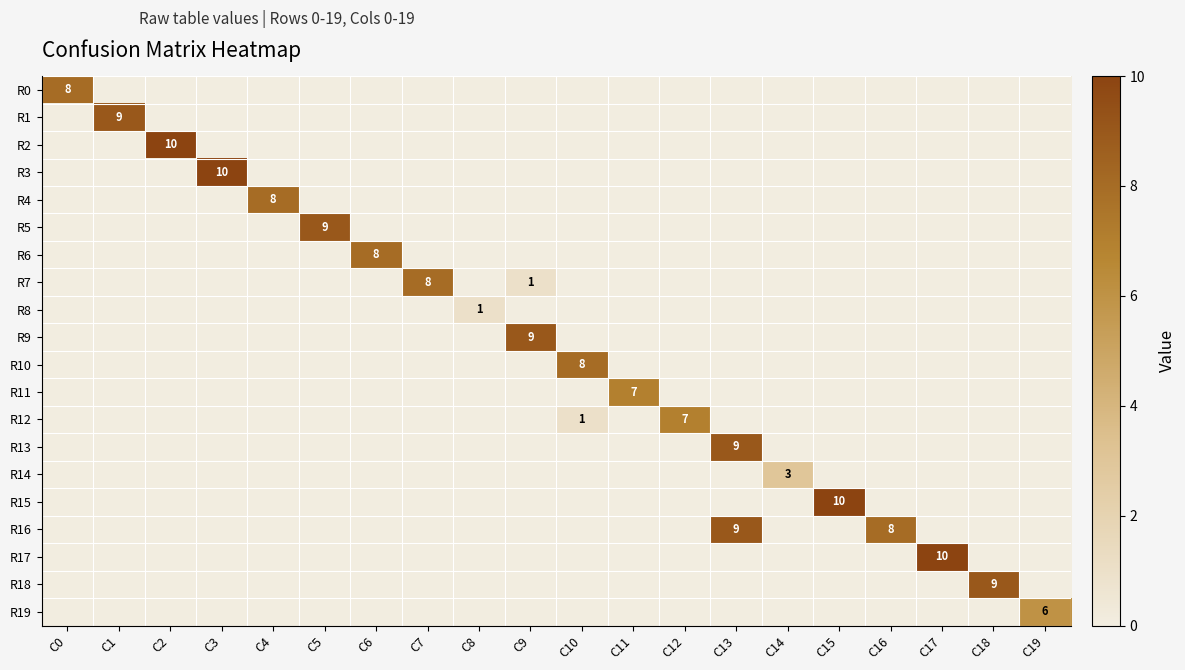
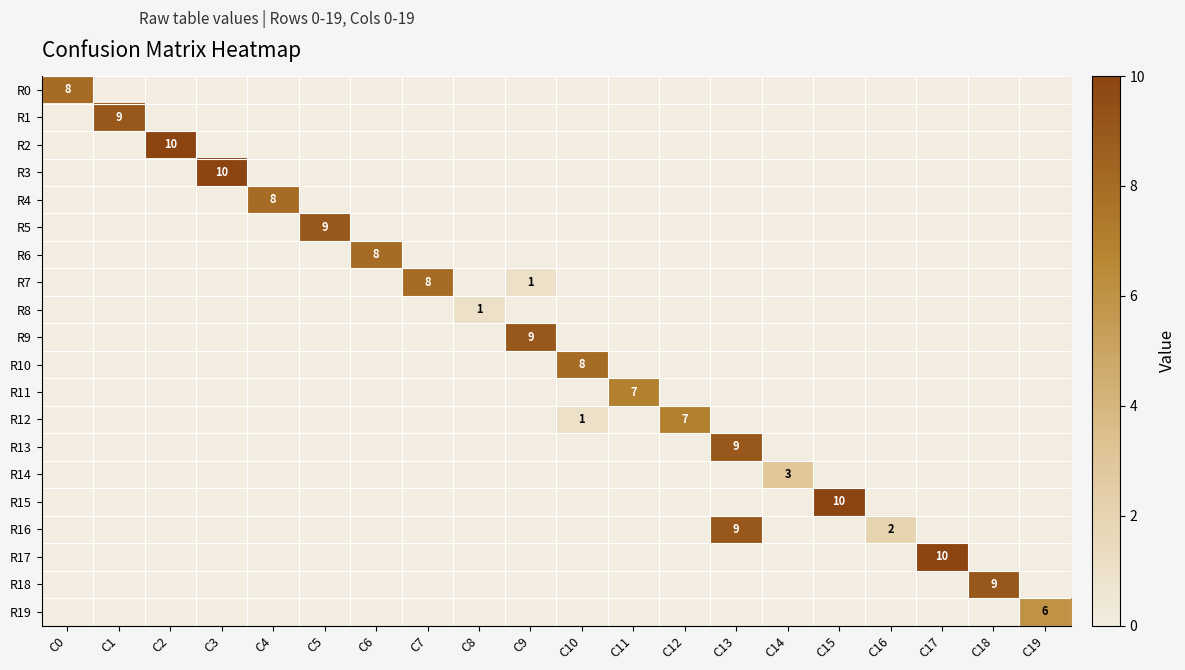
  {
    "R0": {
      "C0": 8
    },
    "R1": {
      "C1": 9
    },
    "R2": {
      "C2": 10
    },
    "R3": {
      "C3": 10
    },
    "R4": {
      "C4": 8
    },
    "R5": {
      "C5": 9
    },
    "R6": {
      "C6": 8
    },
    "R7": {
      "C7": 8,
      "C9": 1
    },
    "R8": {
      "C8": 1
    },
    "R9": {
      "C9": 9
    },
    "R10": {
      "C10": 8
    },
    "R11": {
      "C11": 7
    },
    "R12": {
      "C10": 1,
      "C12": 7
    },
    "R13": {
      "C13": 9
    },
    "R14": {
      "C14": 3
    },
    "R15": {
      "C15": 10
    },
    "R16": {
      "C13": 9,
-     "C16": 8
+     "C16": 2
    },
    "R17": {
      "C17": 10
    },
    "R18": {
      "C18": 9
    },
    "R19": {
      "C19": 6
    }
  }
